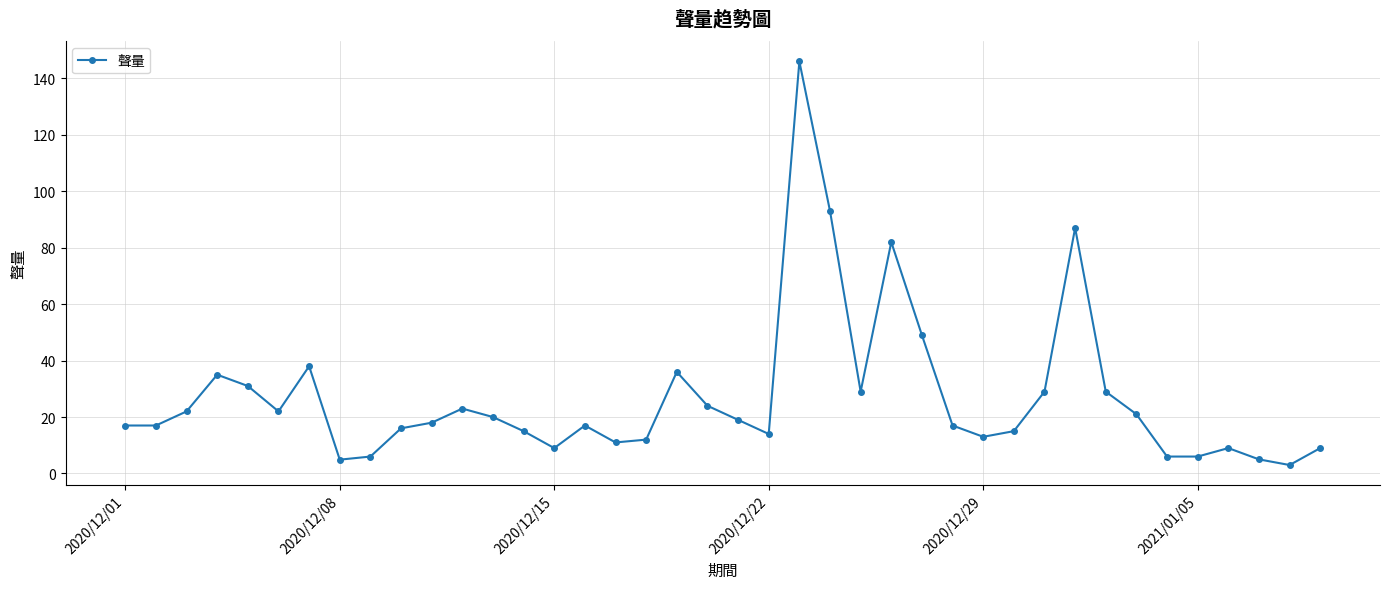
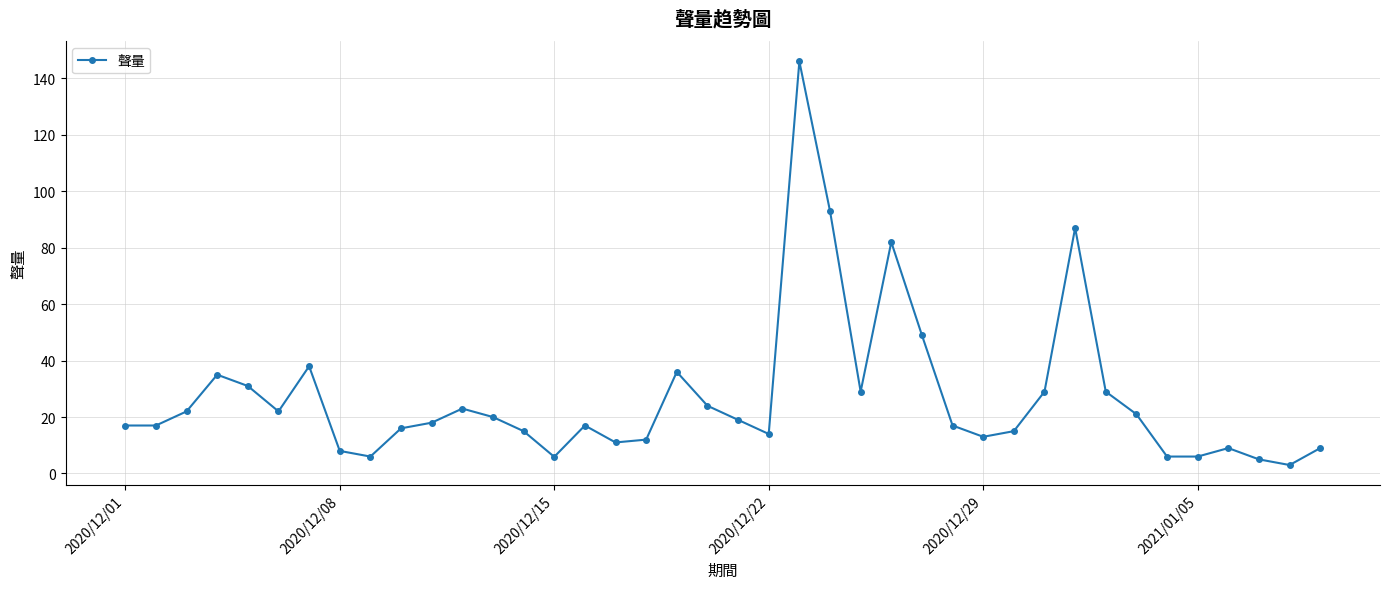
  {
    "2020/12/01": 17,
-   "2020/12/08": 5,
-   "2020/12/15": 9,
+   "2020/12/08": 8,
+   "2020/12/15": 6,
    "2020/12/22": 14,
    "2020/12/29": 13,
    "2021/01/05": 6
  }
